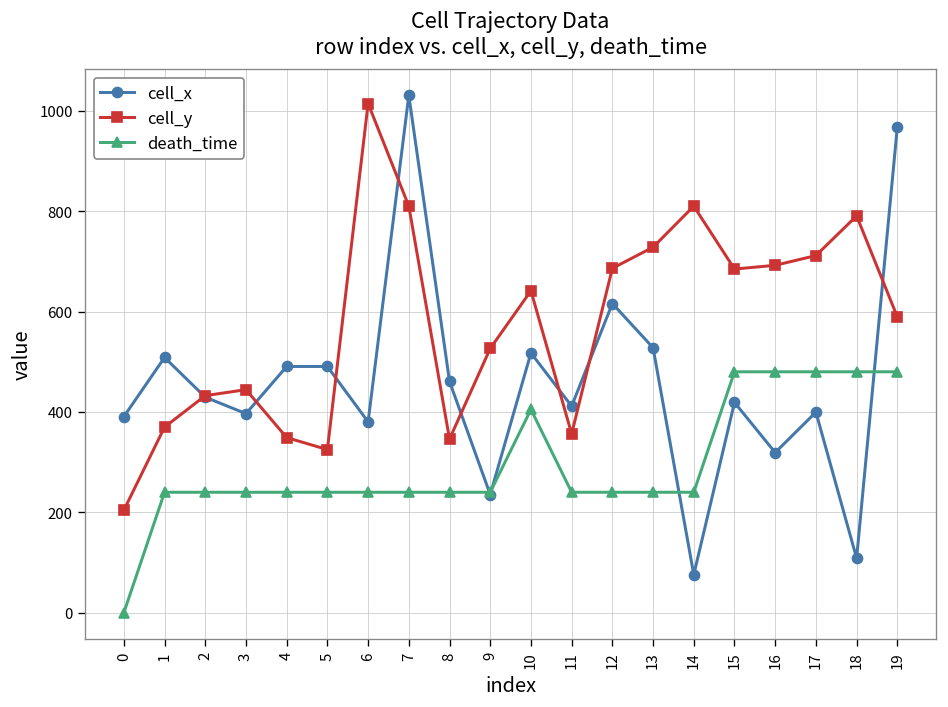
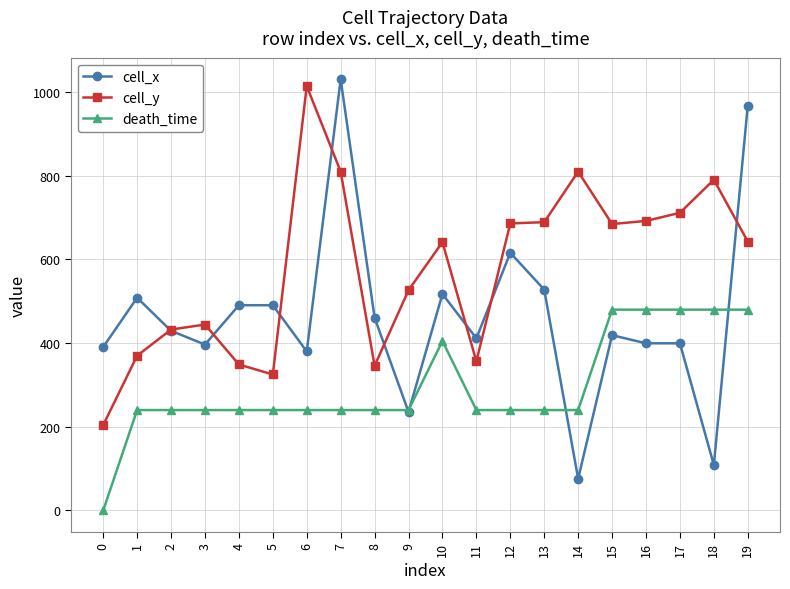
  {
    "cell_x": {
      "0": 390,
      "1": 510,
      "3": 400,
      "4": 490,
      "5": 490,
      "6": 380,
      "7": 1030,
      "8": 460,
      "10": 520,
      "11": 410,
      "12": 620,
      "13": 530,
      "14": 80,
      "15": 420,
-     "16": 320,
+     "16": 400,
      "17": 400,
      "18": 110,
      "19": 970
    },
    "cell_y": {
      "0": 200,
      "1": 370,
      "3": 440,
      "4": 350,
      "5": 330,
      "6": 1010,
      "7": 810,
      "8": 350,
      "9": 530,
      "10": 640,
      "11": 360,
      "12": 690,
-     "13": 730,
+     "13": 690,
      "14": 810,
      "15": 680,
      "16": 690,
      "17": 710,
      "18": 790,
-     "19": 590
+     "19": 640
    },
    "death_time": {
      "0": 0,
      "1": 240,
      "2": 240,
      "3": 240,
      "4": 240,
      "5": 240,
      "6": 240,
      "7": 240,
      "8": 240,
      "10": 410,
      "11": 240,
      "12": 240,
      "13": 240,
      "14": 240,
      "15": 480,
      "16": 480,
      "17": 480,
      "18": 480,
      "19": 480
    }
  }
